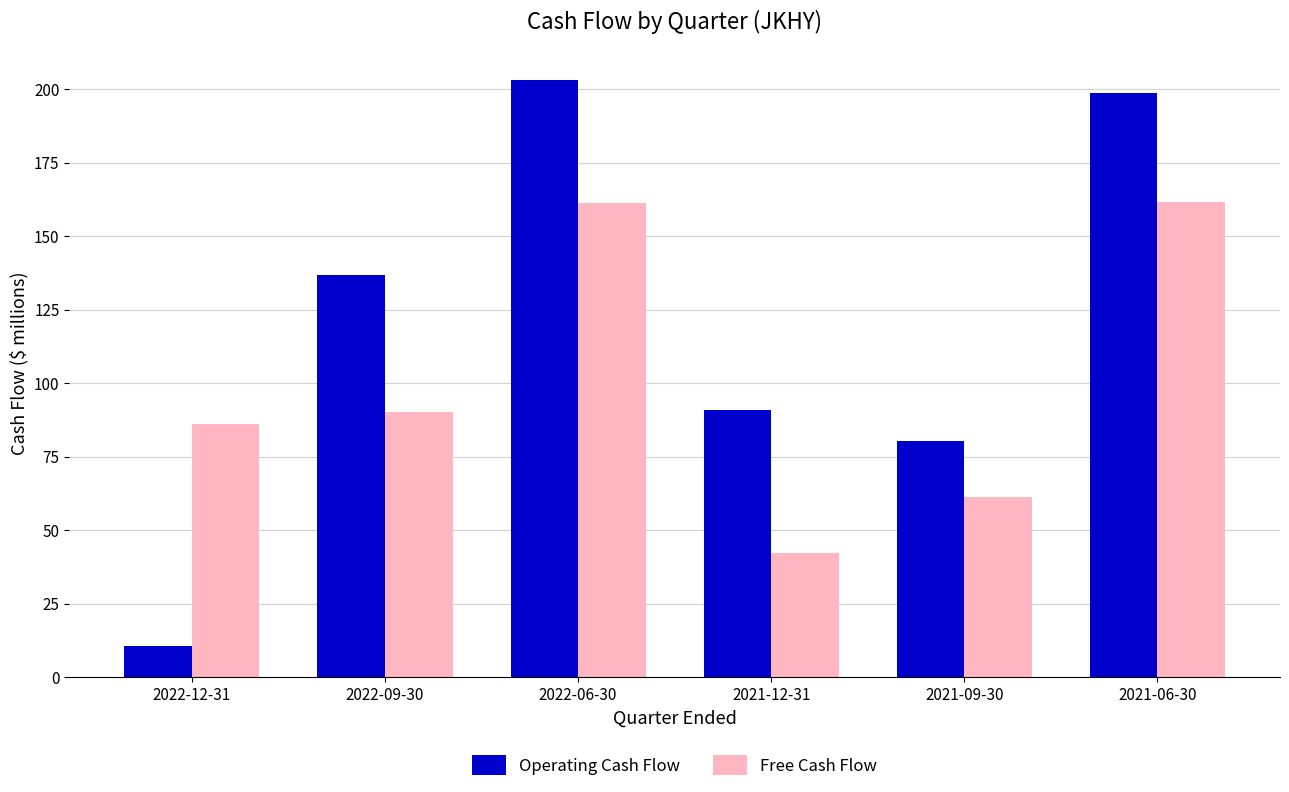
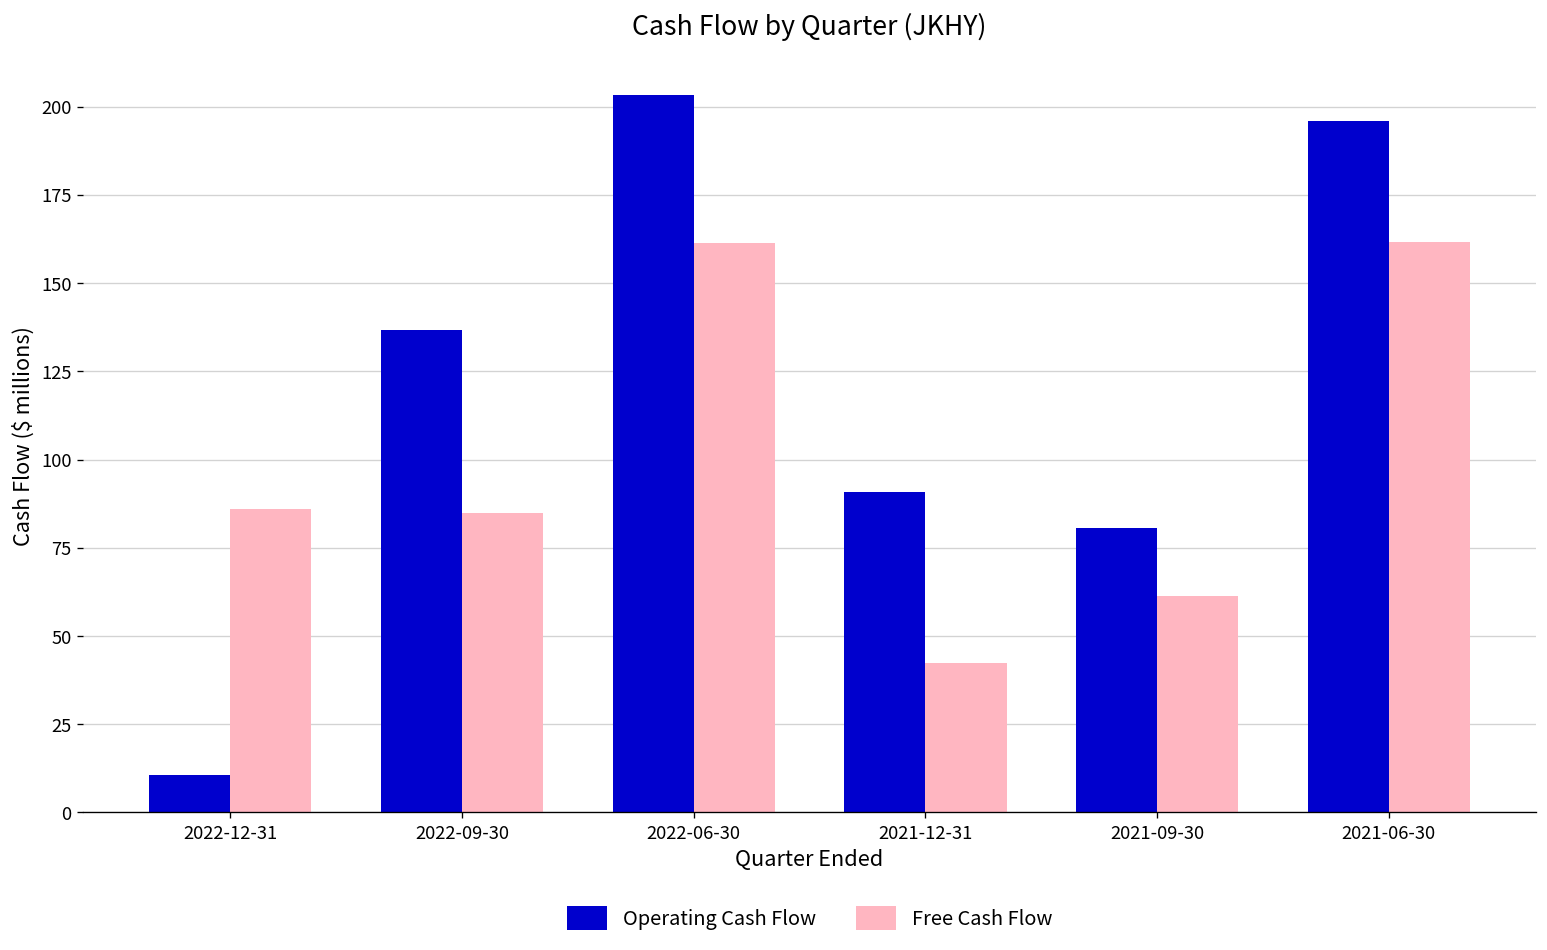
  {
    "Operating Cash Flow": {
      "2022-12-31": 11,
      "2022-09-30": 137,
      "2022-06-30": 203,
      "2021-12-31": 91,
      "2021-09-30": 81,
-     "2021-06-30": 199
+     "2021-06-30": 196
    },
    "Free Cash Flow": {
      "2022-12-31": 86,
-     "2022-09-30": 90,
+     "2022-09-30": 85,
      "2022-06-30": 161,
      "2021-12-31": 42,
      "2021-09-30": 61,
      "2021-06-30": 162
    }
  }
